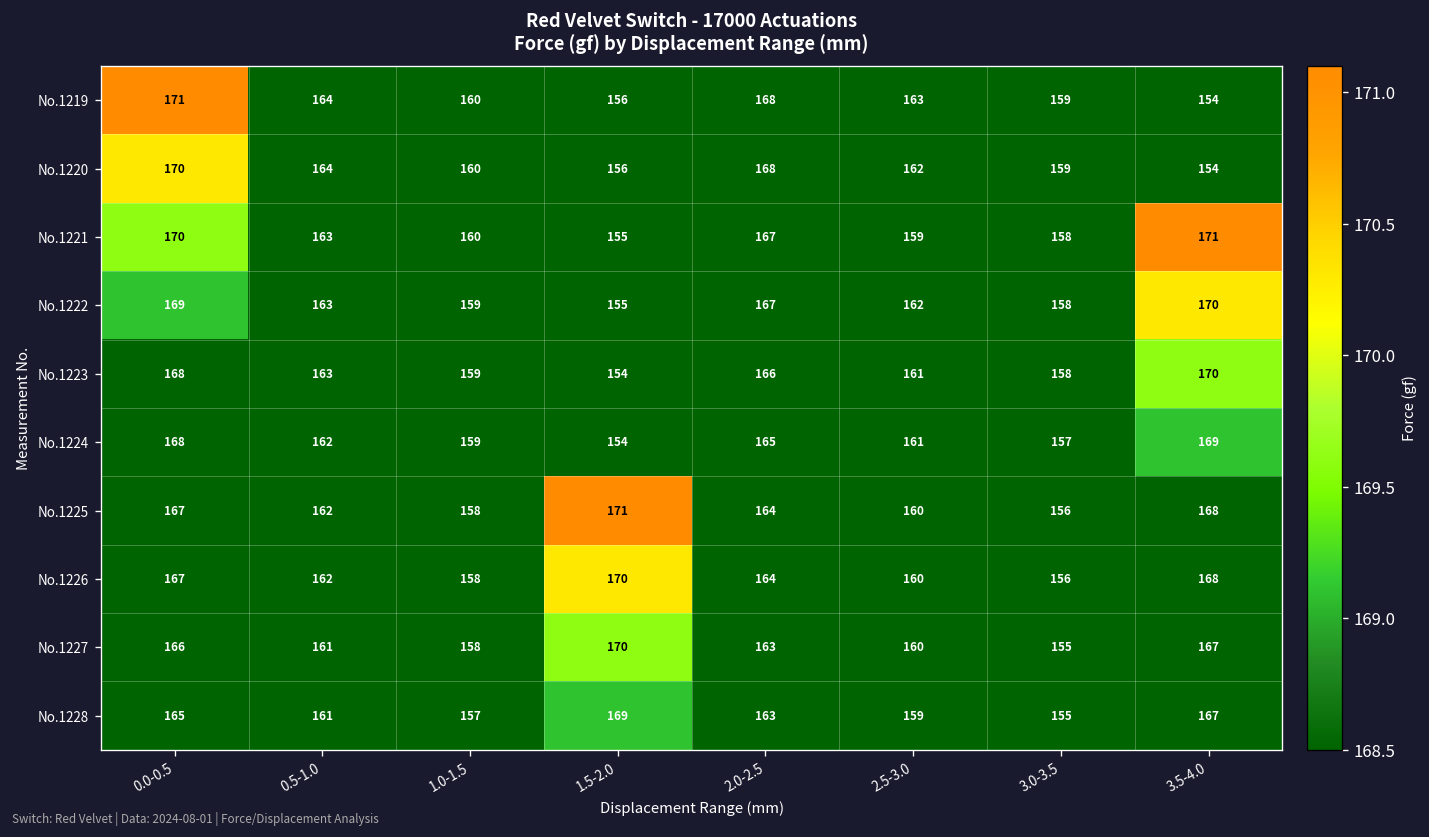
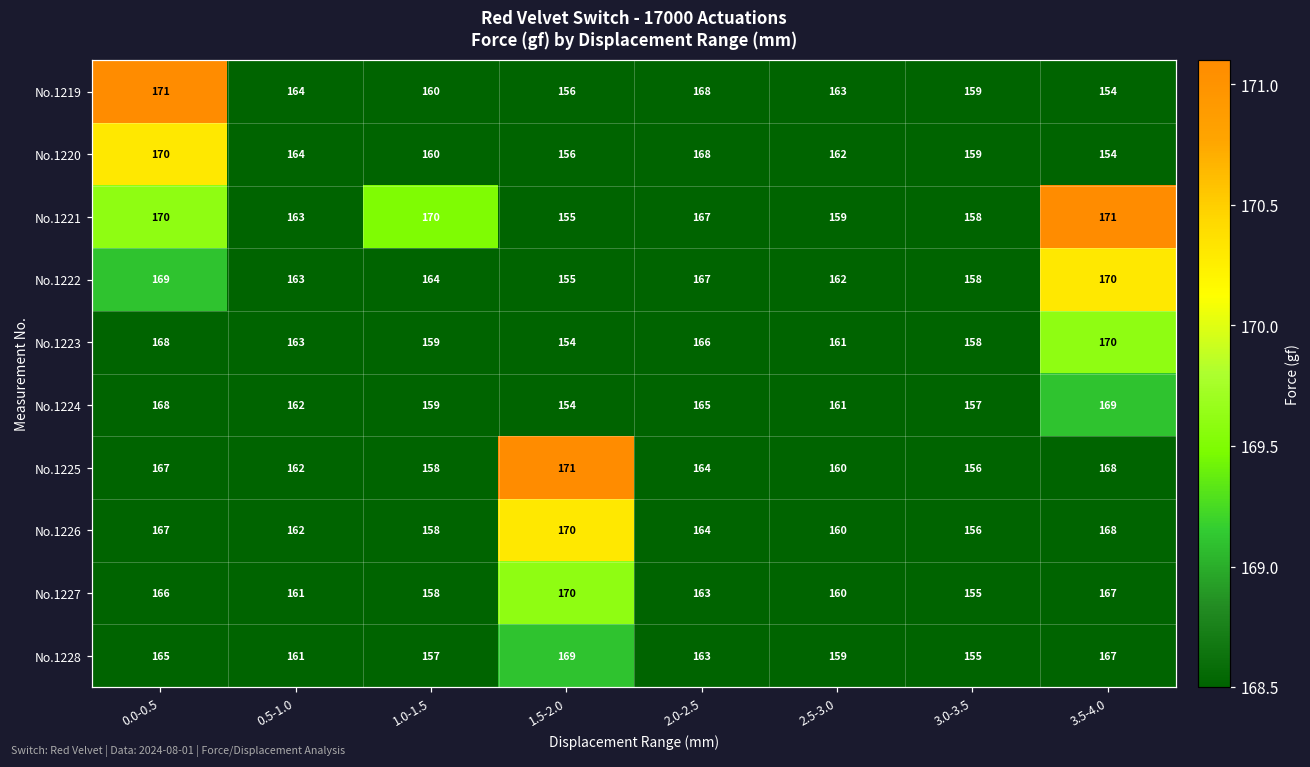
  {
    "No.1219": {
      "0.0-0.5": 171,
      "0.5-1.0": 164,
      "1.0-1.5": 160,
      "1.5-2.0": 156,
      "2.0-2.5": 168,
      "2.5-3.0": 163,
      "3.0-3.5": 159,
      "3.5-4.0": 154
    },
    "No.1220": {
      "0.0-0.5": 170,
      "0.5-1.0": 164,
      "1.0-1.5": 160,
      "1.5-2.0": 156,
      "2.0-2.5": 168,
      "2.5-3.0": 162,
      "3.0-3.5": 159,
      "3.5-4.0": 154
    },
    "No.1221": {
      "0.0-0.5": 170,
      "0.5-1.0": 163,
-     "1.0-1.5": 160,
+     "1.0-1.5": 170,
      "1.5-2.0": 155,
      "2.0-2.5": 167,
      "2.5-3.0": 159,
      "3.0-3.5": 158,
      "3.5-4.0": 171
    },
    "No.1222": {
      "0.0-0.5": 169,
      "0.5-1.0": 163,
-     "1.0-1.5": 159,
+     "1.0-1.5": 164,
      "1.5-2.0": 155,
      "2.0-2.5": 167,
      "2.5-3.0": 162,
      "3.0-3.5": 158,
      "3.5-4.0": 170
    },
    "No.1223": {
      "0.0-0.5": 168,
      "0.5-1.0": 163,
      "1.0-1.5": 159,
      "1.5-2.0": 154,
      "2.0-2.5": 166,
      "2.5-3.0": 161,
      "3.0-3.5": 158,
      "3.5-4.0": 170
    },
    "No.1224": {
      "0.0-0.5": 168,
      "0.5-1.0": 162,
      "1.0-1.5": 159,
      "1.5-2.0": 154,
      "2.0-2.5": 165,
      "2.5-3.0": 161,
      "3.0-3.5": 157,
      "3.5-4.0": 169
    },
    "No.1225": {
      "0.0-0.5": 167,
      "0.5-1.0": 162,
      "1.0-1.5": 158,
      "1.5-2.0": 171,
      "2.0-2.5": 164,
      "2.5-3.0": 160,
      "3.0-3.5": 156,
      "3.5-4.0": 168
    },
    "No.1226": {
      "0.0-0.5": 167,
      "0.5-1.0": 162,
      "1.0-1.5": 158,
      "1.5-2.0": 170,
      "2.0-2.5": 164,
      "2.5-3.0": 160,
      "3.0-3.5": 156,
      "3.5-4.0": 168
    },
    "No.1227": {
      "0.0-0.5": 166,
      "0.5-1.0": 161,
      "1.0-1.5": 158,
      "1.5-2.0": 170,
      "2.0-2.5": 163,
      "2.5-3.0": 160,
      "3.0-3.5": 155,
      "3.5-4.0": 167
    },
    "No.1228": {
      "0.0-0.5": 165,
      "0.5-1.0": 161,
      "1.0-1.5": 157,
      "1.5-2.0": 169,
      "2.0-2.5": 163,
      "2.5-3.0": 159,
      "3.0-3.5": 155,
      "3.5-4.0": 167
    }
  }
